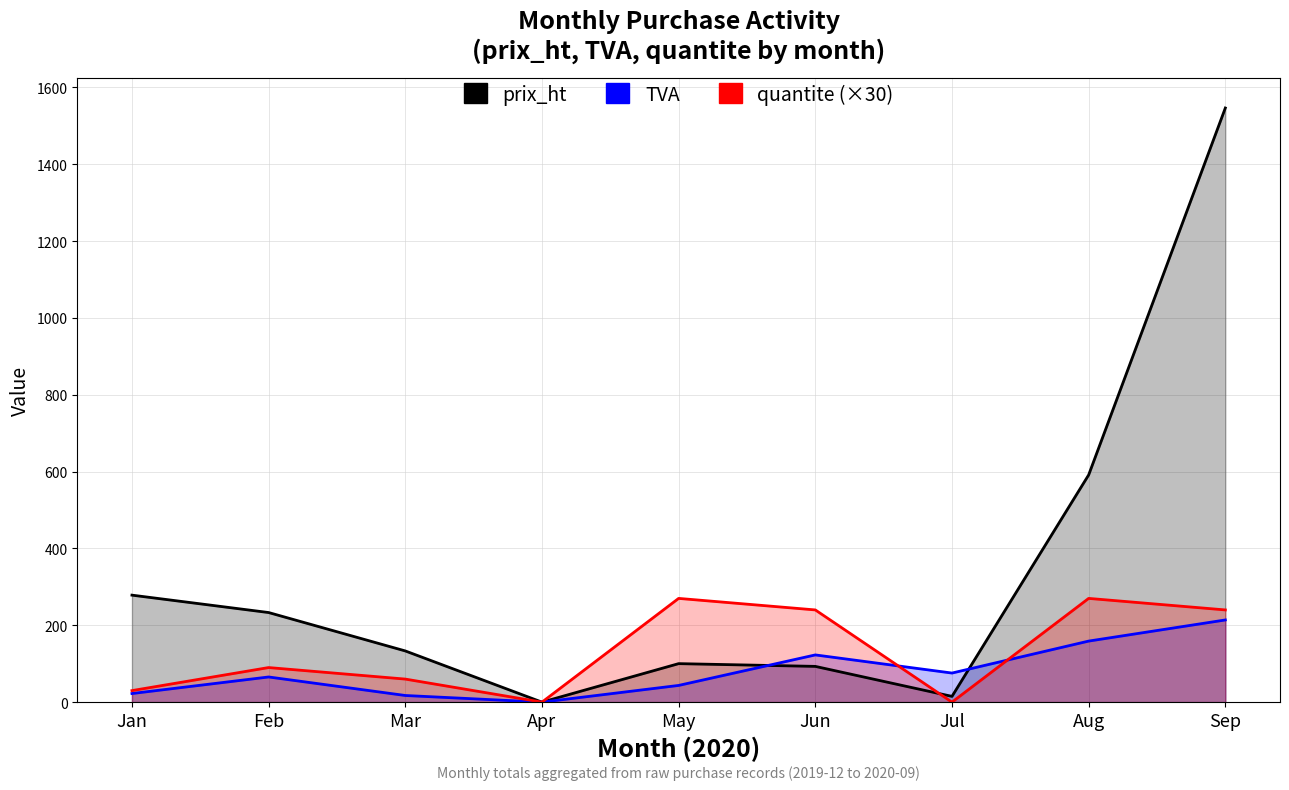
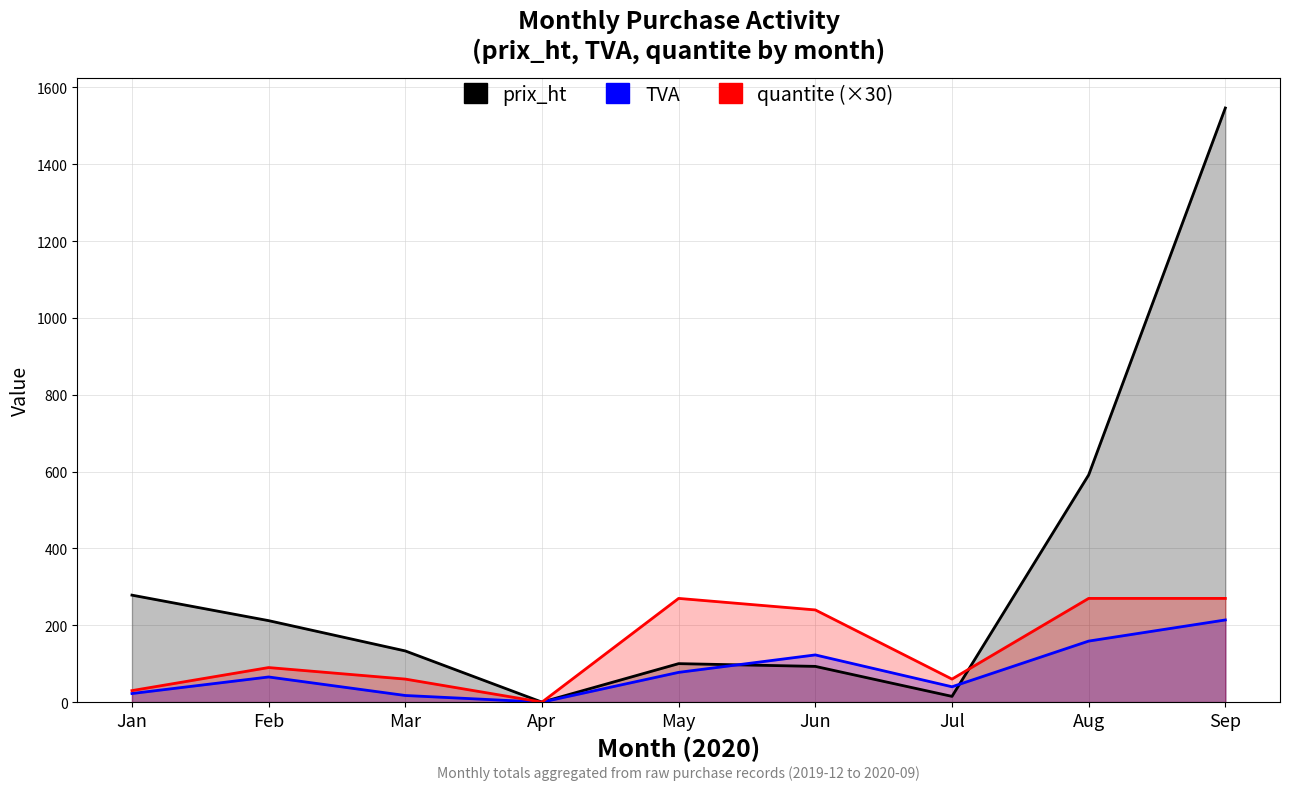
  {
    "prix_ht": {
      "Jan": 280,
-     "Feb": 230,
+     "Feb": 210,
      "Mar": 130,
      "May": 100,
      "Jun": 90,
      "Jul": 20,
      "Aug": 590,
      "Sep": 1550
    },
    "TVA": {
      "Jan": 20,
      "Feb": 70,
      "Mar": 20,
-     "May": 40,
+     "May": 80,
      "Jun": 120,
-     "Jul": 80,
+     "Jul": 40,
      "Aug": 160,
      "Sep": 210
    },
    "quantite (×30)": {
      "Jan": 30,
      "Feb": 90,
      "Mar": 60,
      "May": 270,
      "Jun": 240,
-     "Jul": 0,
+     "Jul": 60,
      "Aug": 270,
-     "Sep": 240
+     "Sep": 270
    }
  }
